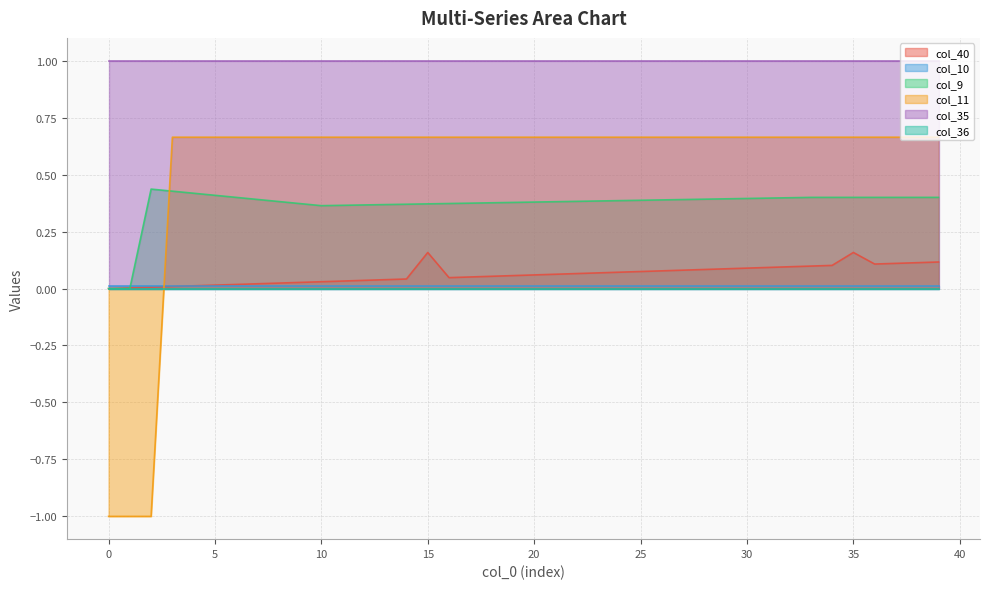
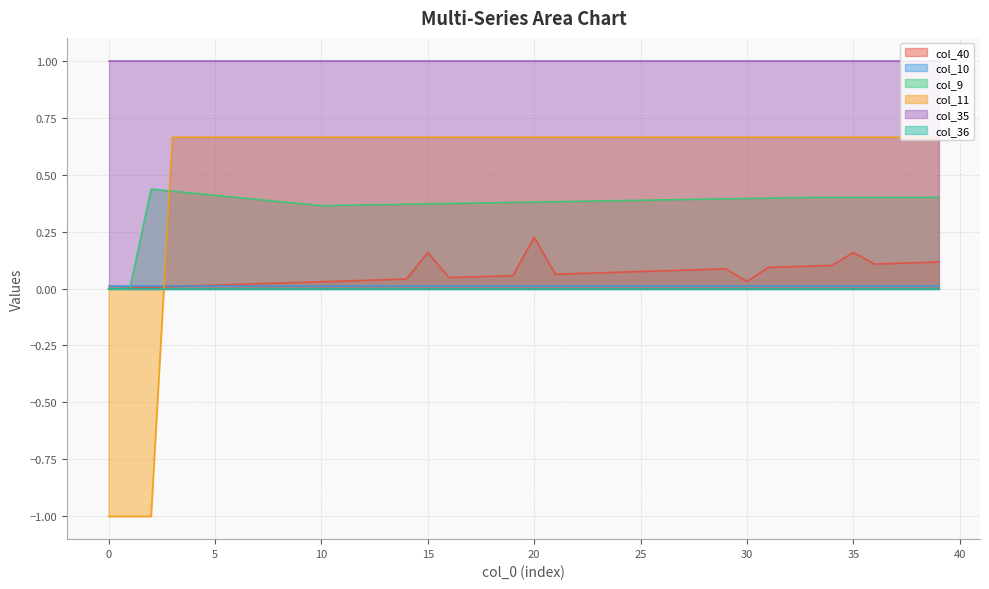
  {
    "col_40": {
      "10": 0.03,
      "15": 0.16,
-     "20": 0.06,
+     "20": 0.23,
      "25": 0.07,
-     "30": 0.09,
+     "30": 0.03,
      "35": 0.16
    },
    "col_35": {
      "0": 1.00,
      "5": 1.00,
      "10": 1.00,
      "15": 1.00,
      "20": 1.00,
      "25": 1.00,
      "30": 1.00,
      "35": 1.00
    }
  }
